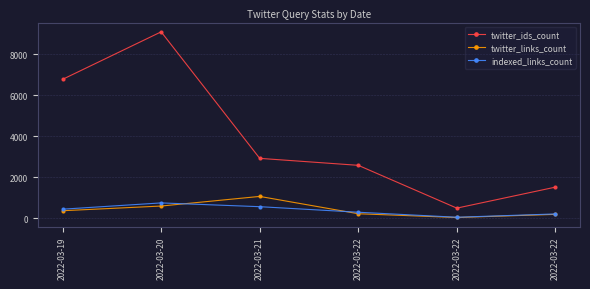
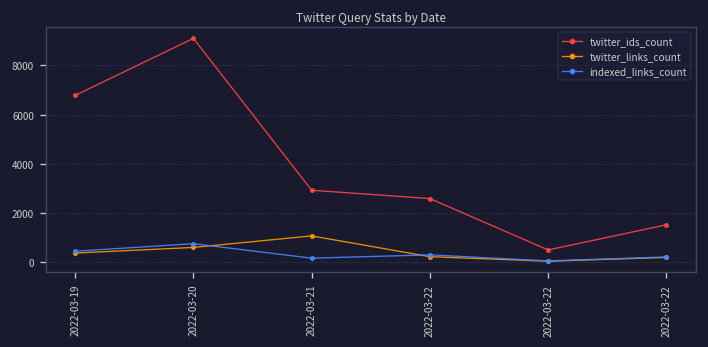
  {
    "twitter_ids_count": {
      "2022-03-19": 6800,
      "2022-03-20": 9100,
      "2022-03-21": 2900
    },
    "twitter_links_count": {
      "2022-03-20": 600,
      "2022-03-21": 1100
    },
    "indexed_links_count": {
      "2022-03-20": 800,
-     "2022-03-21": 600
+     "2022-03-21": 200
    }
  }
